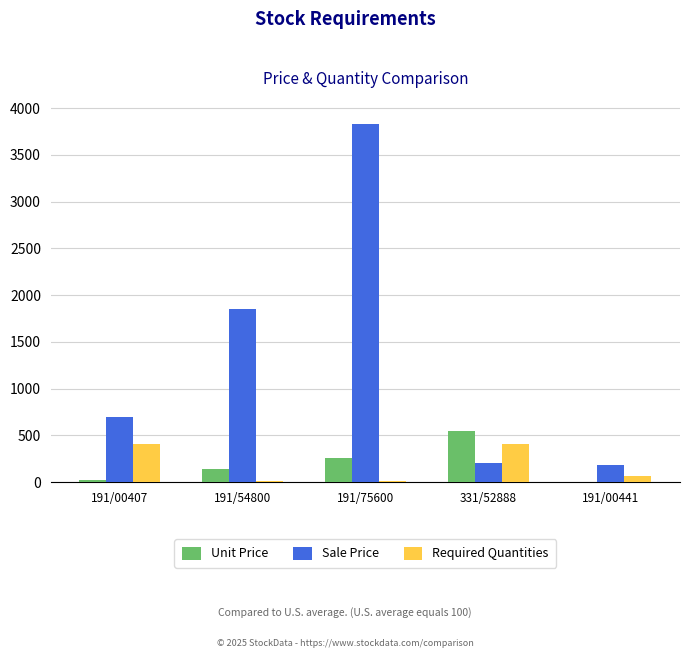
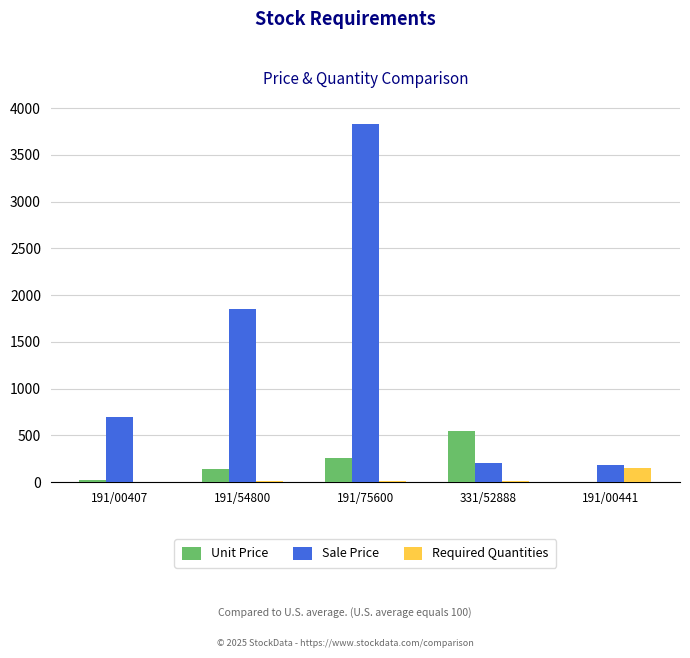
  {
    "Unit Price": {
      "191/54800": 100,
      "191/75600": 300,
      "331/52888": 500
    },
    "Sale Price": {
      "191/00407": 700,
      "191/54800": 1900,
      "191/75600": 3800,
      "331/52888": 200,
      "191/00441": 200
    },
    "Required Quantities": {
-     "191/00407": 400,
-     "331/52888": 400,
-     "191/00441": 100
+     "191/00407": 0,
+     "331/52888": 0,
+     "191/00441": 200
    }
  }
